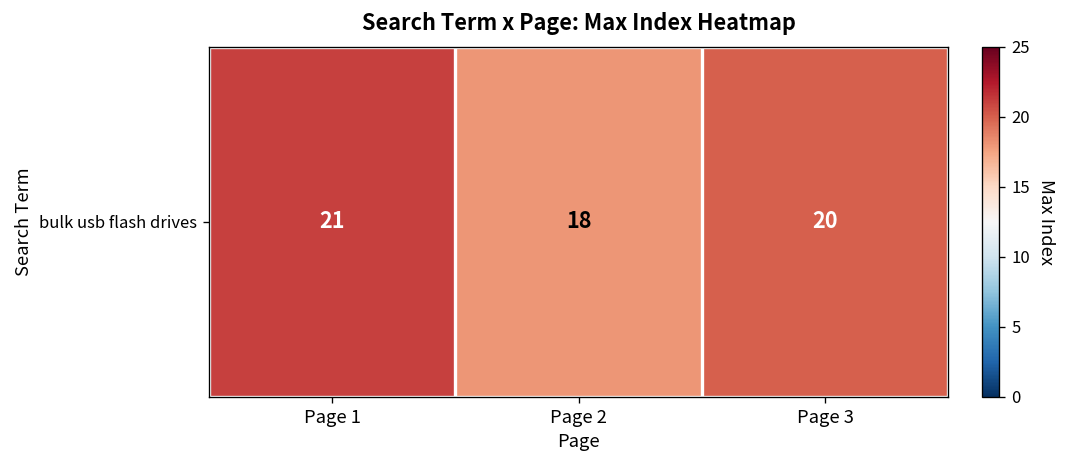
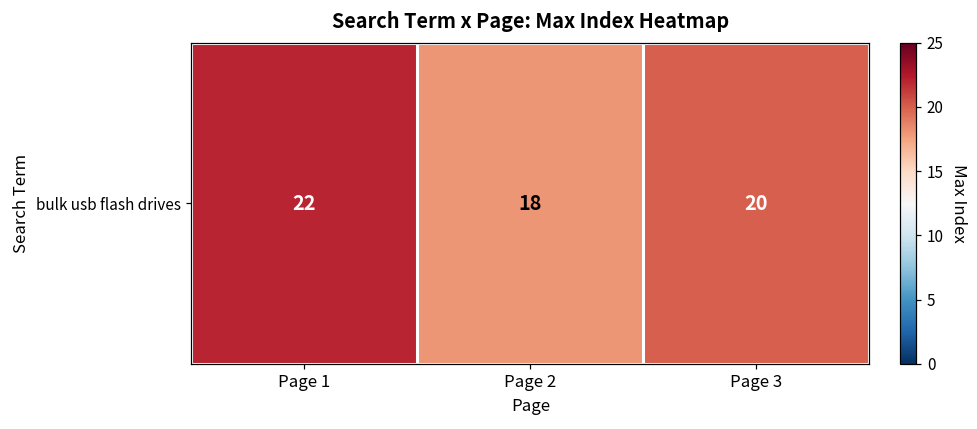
  {
    "bulk usb flash drives": {
-     "Page 1": 21,
+     "Page 1": 22,
      "Page 2": 18,
      "Page 3": 20
    }
  }
